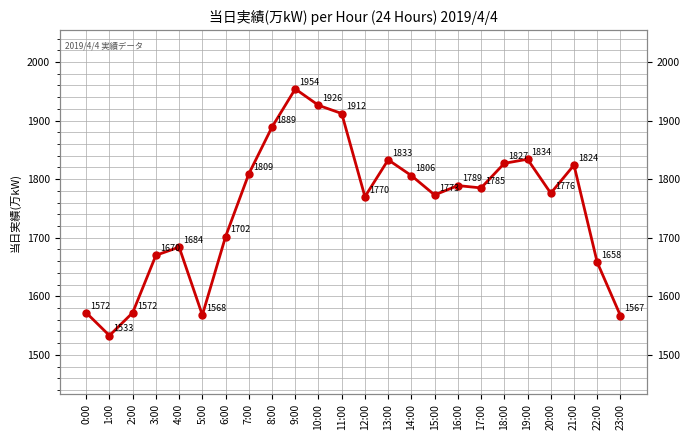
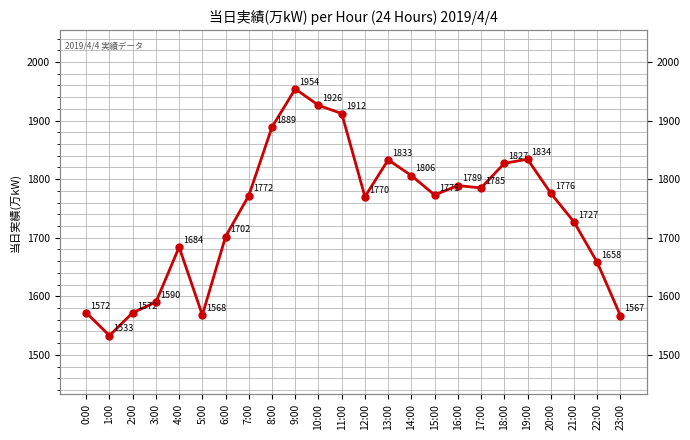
  {
    "0:00": 1572,
    "1:00": 1533,
    "2:00": 1572,
-   "3:00": 1670,
+   "3:00": 1590,
    "4:00": 1684,
    "5:00": 1568,
    "6:00": 1702,
-   "7:00": 1809,
+   "7:00": 1772,
    "8:00": 1889,
    "9:00": 1954,
    "10:00": 1926,
    "11:00": 1912,
    "12:00": 1770,
    "13:00": 1833,
    "14:00": 1806,
    "16:00": 1789,
    "17:00": 1785,
    "19:00": 1834,
    "20:00": 1776,
-   "21:00": 1824,
+   "21:00": 1727,
    "22:00": 1658,
    "23:00": 1567
  }
